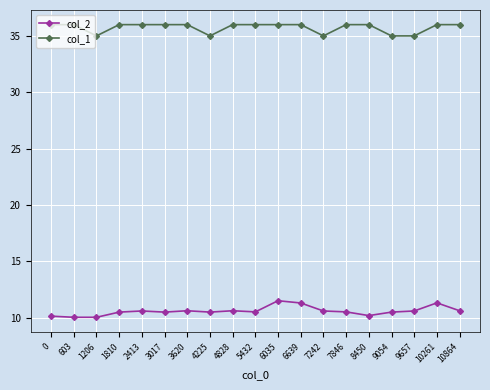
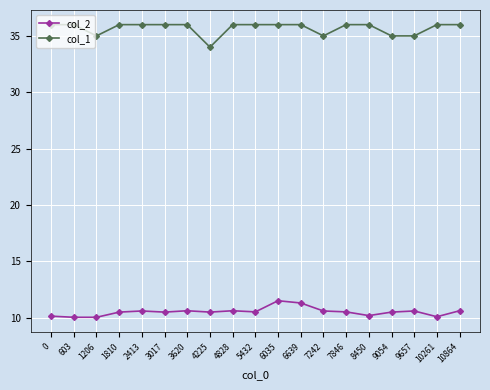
  {
    "col_2": {
      "0": 10.1,
      "603": 10.0,
      "1206": 10.0,
      "1810": 10.5,
      "2413": 10.6,
      "3017": 10.5,
      "3620": 10.6,
      "4225": 10.5,
      "4828": 10.6,
      "5432": 10.5,
      "6035": 11.5,
      "6639": 11.3,
      "7242": 10.6,
      "7846": 10.5,
      "8450": 10.2,
      "9054": 10.5,
      "9657": 10.6,
-     "10261": 11.3,
+     "10261": 10.1,
      "10864": 10.6
    },
    "col_1": {
      "1206": 35,
      "1810": 36,
      "2413": 36,
      "3017": 36,
      "3620": 36,
-     "4225": 35,
+     "4225": 34,
      "4828": 36,
      "5432": 36,
      "6035": 36,
      "6639": 36,
      "7242": 35,
      "7846": 36,
      "8450": 36,
      "9054": 35,
      "9657": 35,
      "10261": 36,
      "10864": 36
    }
  }
